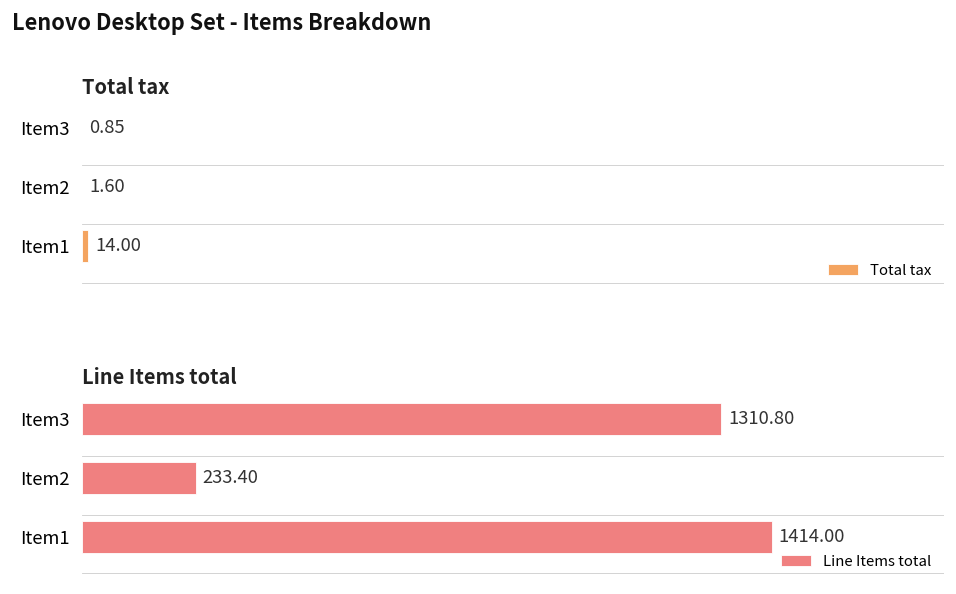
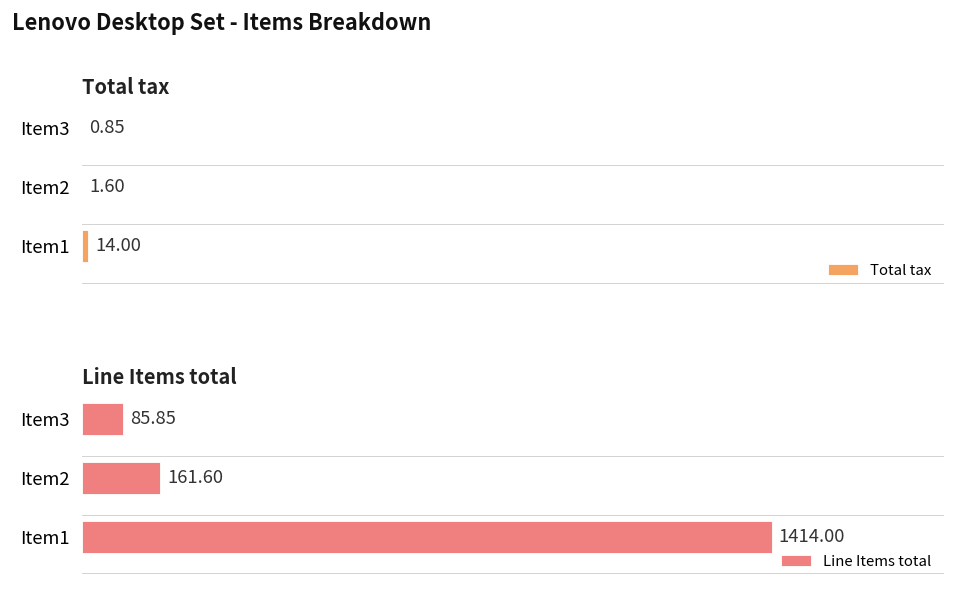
  {
    "Total tax": {
      "Item3": 0.85,
      "Item2": 1.60,
      "Item1": 14.00
    },
    "Line Items total": {
-     "Item3": 1310.80,
-     "Item2": 233.40,
+     "Item3": 85.85,
+     "Item2": 161.60,
      "Item1": 1414.00
    }
  }
